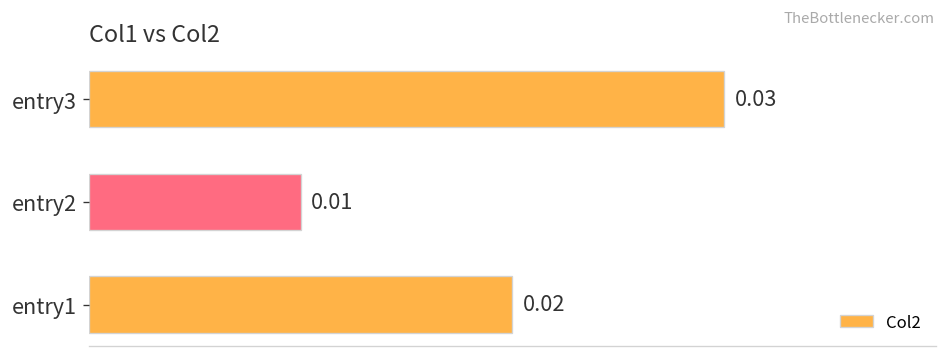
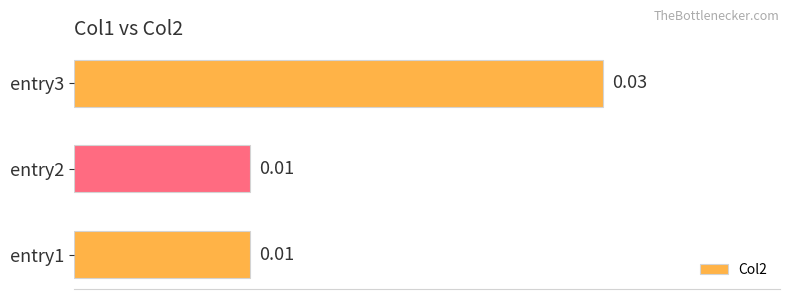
  {
    "entry3": 0.03,
    "entry2": 0.01,
-   "entry1": 0.02
+   "entry1": 0.01
  }
